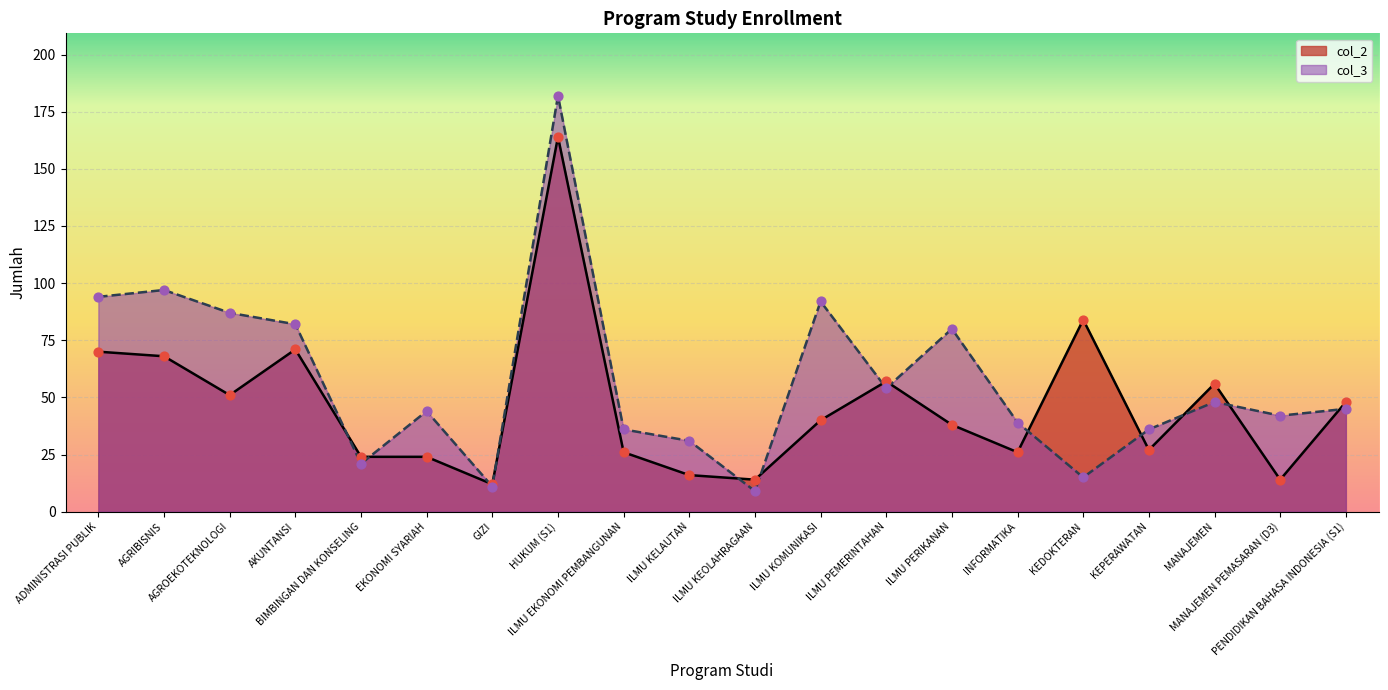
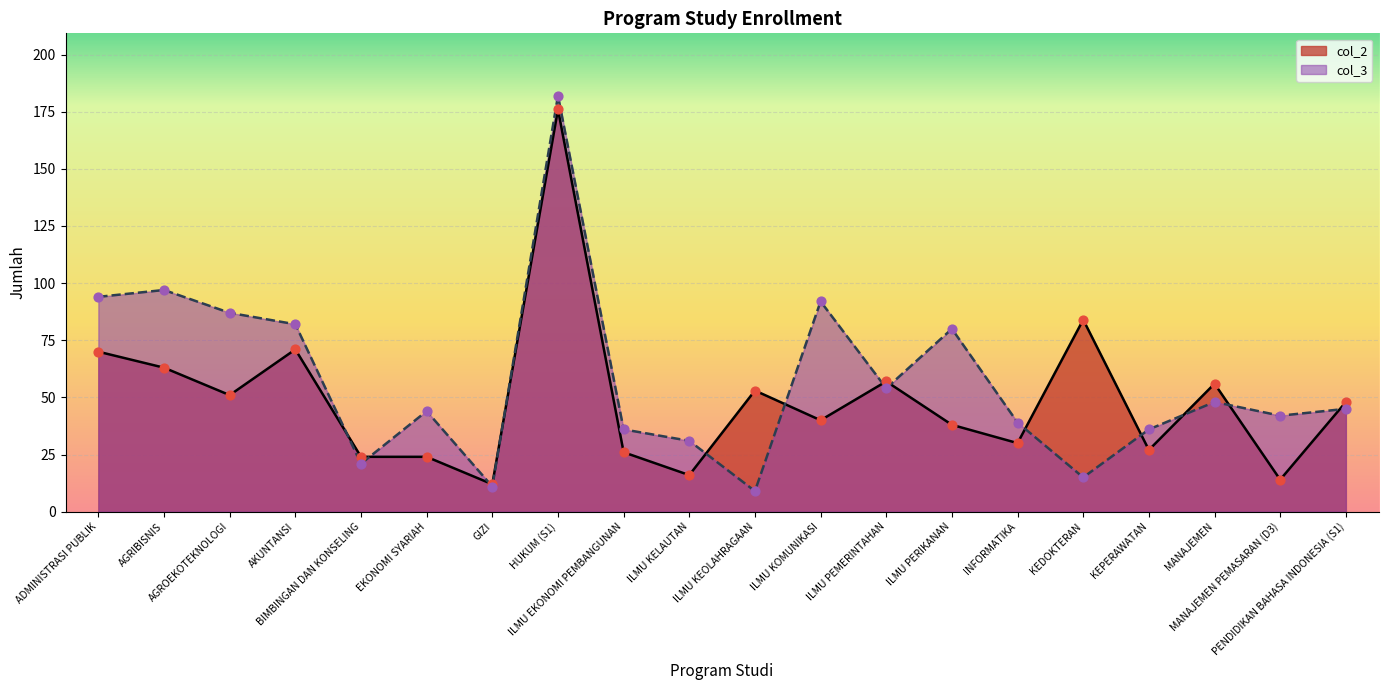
  {
    "col_2": {
      "ADMINISTRASI PUBLIK": 70,
-     "AGRIBISNIS": 68,
+     "AGRIBISNIS": 63,
      "AGROEKOTEKNOLOGI": 51,
      "AKUNTANSI": 71,
      "BIMBINGAN DAN KONSELING": 24,
      "EKONOMI SYARIAH": 24,
-     "HUKUM (S1)": 164,
+     "HUKUM (S1)": 176,
      "ILMU EKONOMI PEMBANGUNAN": 26,
      "ILMU KELAUTAN": 16,
-     "ILMU KEOLAHRAGAAN": 14,
+     "ILMU KEOLAHRAGAAN": 53,
      "ILMU KOMUNIKASI": 40,
      "ILMU PEMERINTAHAN": 57,
      "ILMU PERIKANAN": 38,
-     "INFORMATIKA": 26,
+     "INFORMATIKA": 30,
      "KEDOKTERAN": 84,
      "KEPERAWATAN": 27,
      "MANAJEMEN": 56,
      "MANAJEMEN PEMASARAN (D3)": 14,
      "PENDIDIKAN BAHASA INDONESIA (S1)": 48
    },
    "col_3": {
      "ADMINISTRASI PUBLIK": 94,
      "AGRIBISNIS": 97,
      "AGROEKOTEKNOLOGI": 87,
      "AKUNTANSI": 82,
      "BIMBINGAN DAN KONSELING": 21,
      "EKONOMI SYARIAH": 44,
      "HUKUM (S1)": 182,
      "ILMU EKONOMI PEMBANGUNAN": 36,
      "ILMU KELAUTAN": 31,
      "ILMU KEOLAHRAGAAN": 9,
      "ILMU KOMUNIKASI": 92,
      "ILMU PEMERINTAHAN": 54,
      "ILMU PERIKANAN": 80,
      "INFORMATIKA": 39,
      "KEDOKTERAN": 15,
      "KEPERAWATAN": 36,
      "MANAJEMEN": 48,
      "MANAJEMEN PEMASARAN (D3)": 42,
      "PENDIDIKAN BAHASA INDONESIA (S1)": 45
    }
  }
